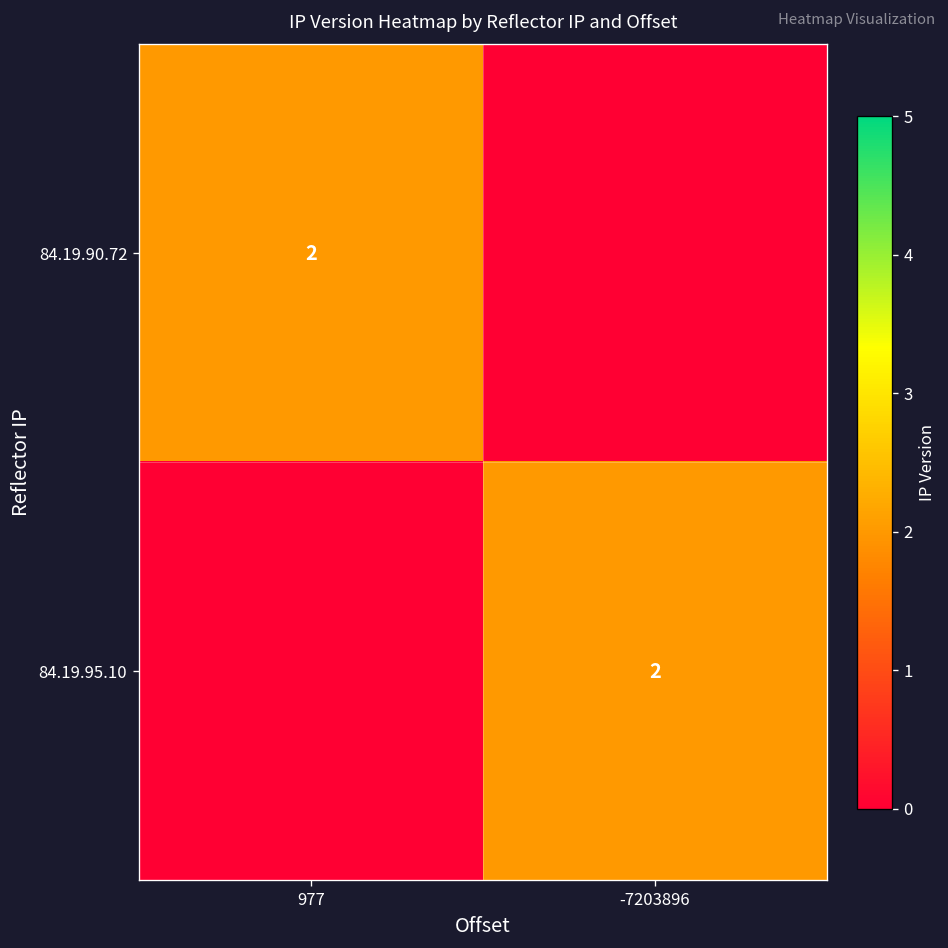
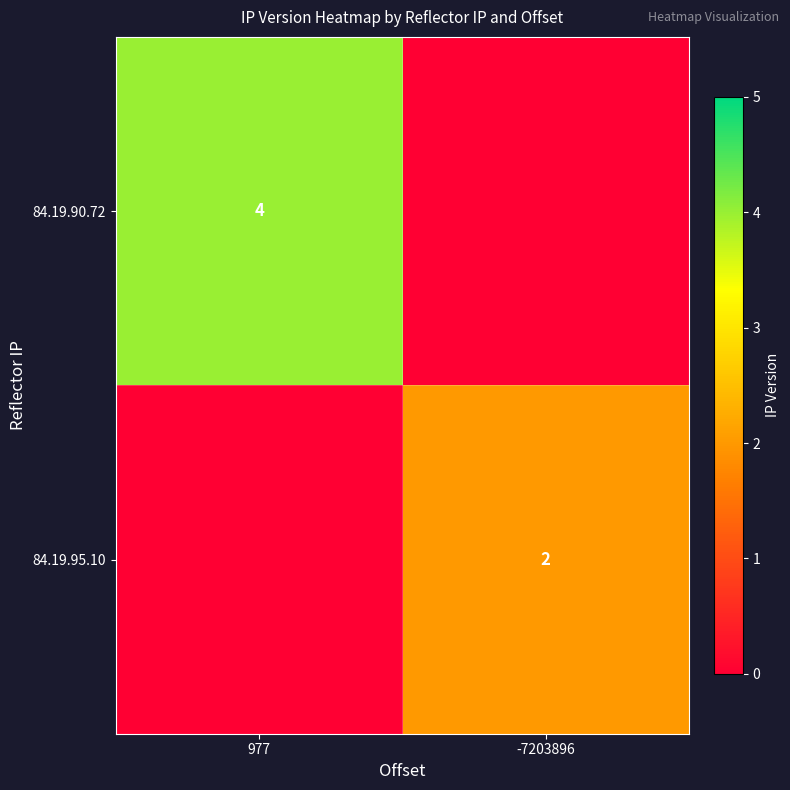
  {
    "84.19.90.72": {
-     "977": 2
+     "977": 4
    },
    "84.19.95.10": {
      "-7203896": 2
    }
  }
